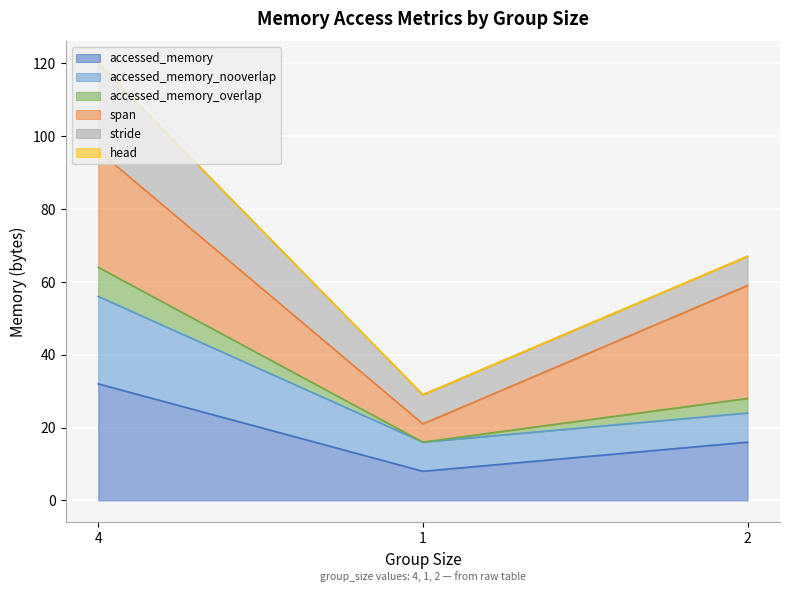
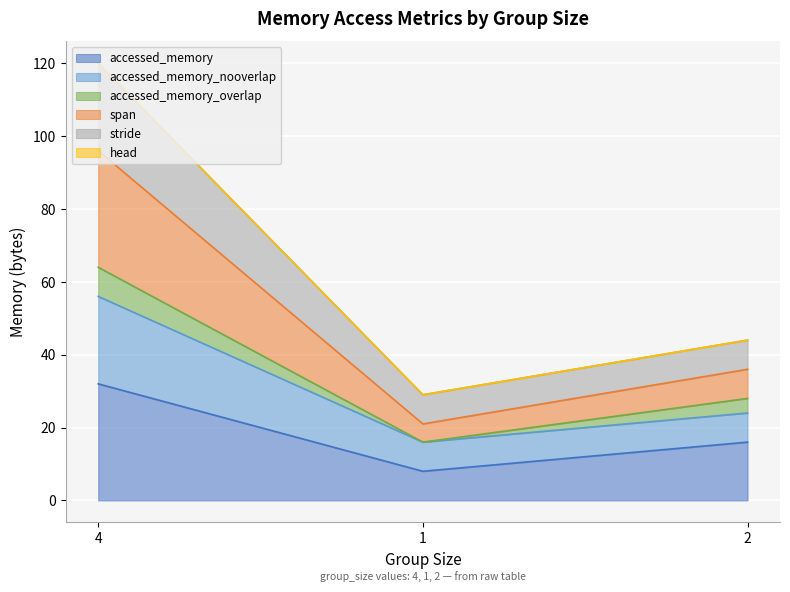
  {
    "accessed_memory_overlap": {
      "4": 8,
      "2": 4
    },
    "span": {
      "1": 5,
-     "2": 31
+     "2": 8
    }
  }
